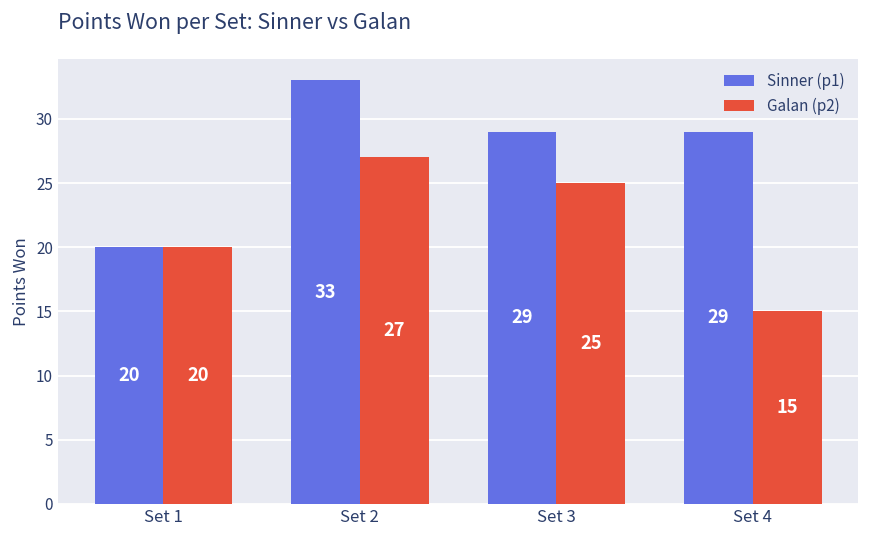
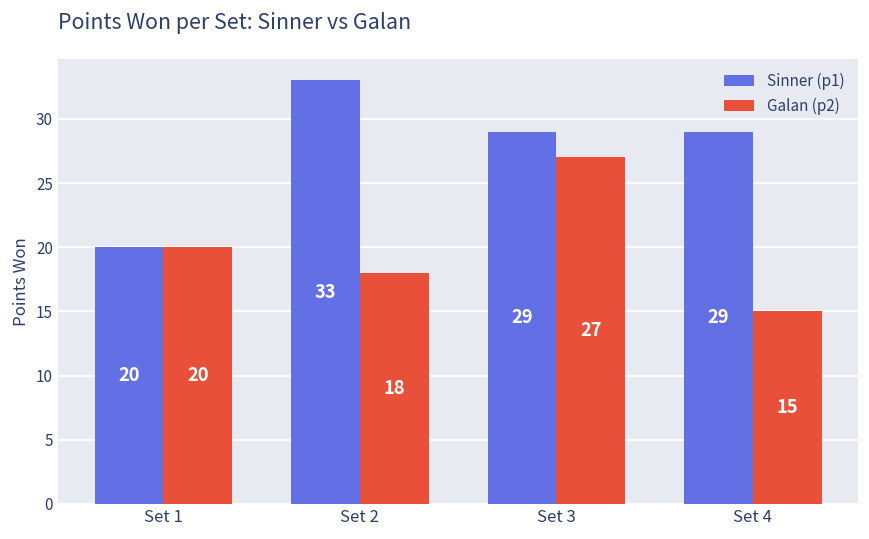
  {
    "Sinner (p1)": {
      "Set 1": 20,
      "Set 2": 33,
      "Set 3": 29,
      "Set 4": 29
    },
    "Galan (p2)": {
      "Set 1": 20,
-     "Set 2": 27,
-     "Set 3": 25,
+     "Set 2": 18,
+     "Set 3": 27,
      "Set 4": 15
    }
  }
